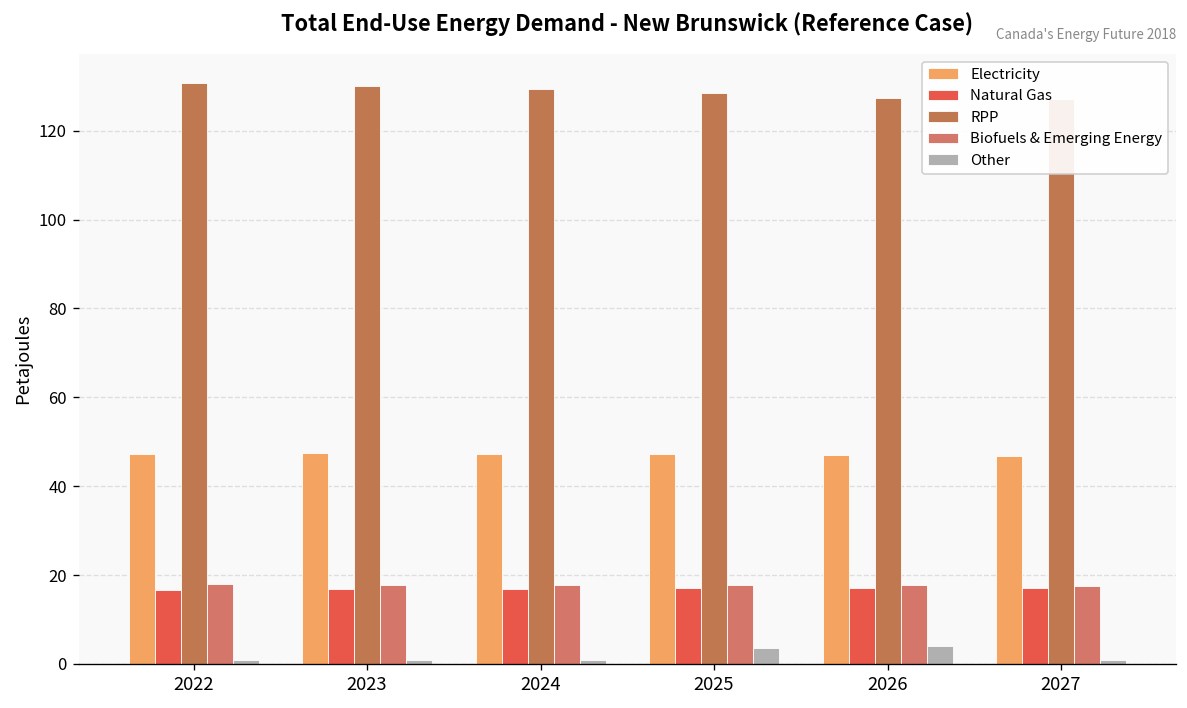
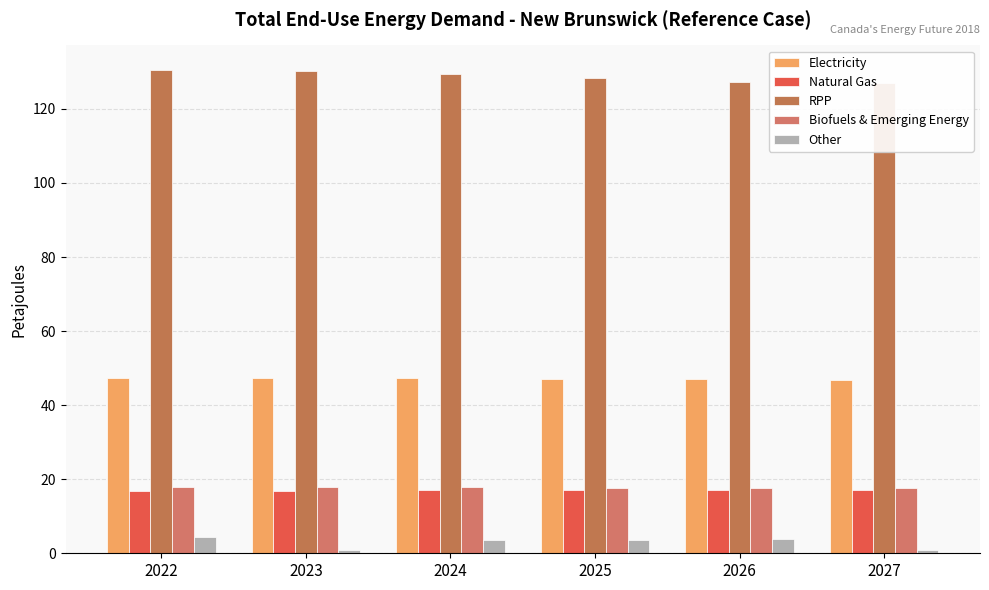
  {
    "Other": {
-     "2022": 1,
+     "2022": 4,
      "2023": 1,
-     "2024": 1,
+     "2024": 3,
      "2025": 4,
      "2026": 4,
      "2027": 1
    }
  }
